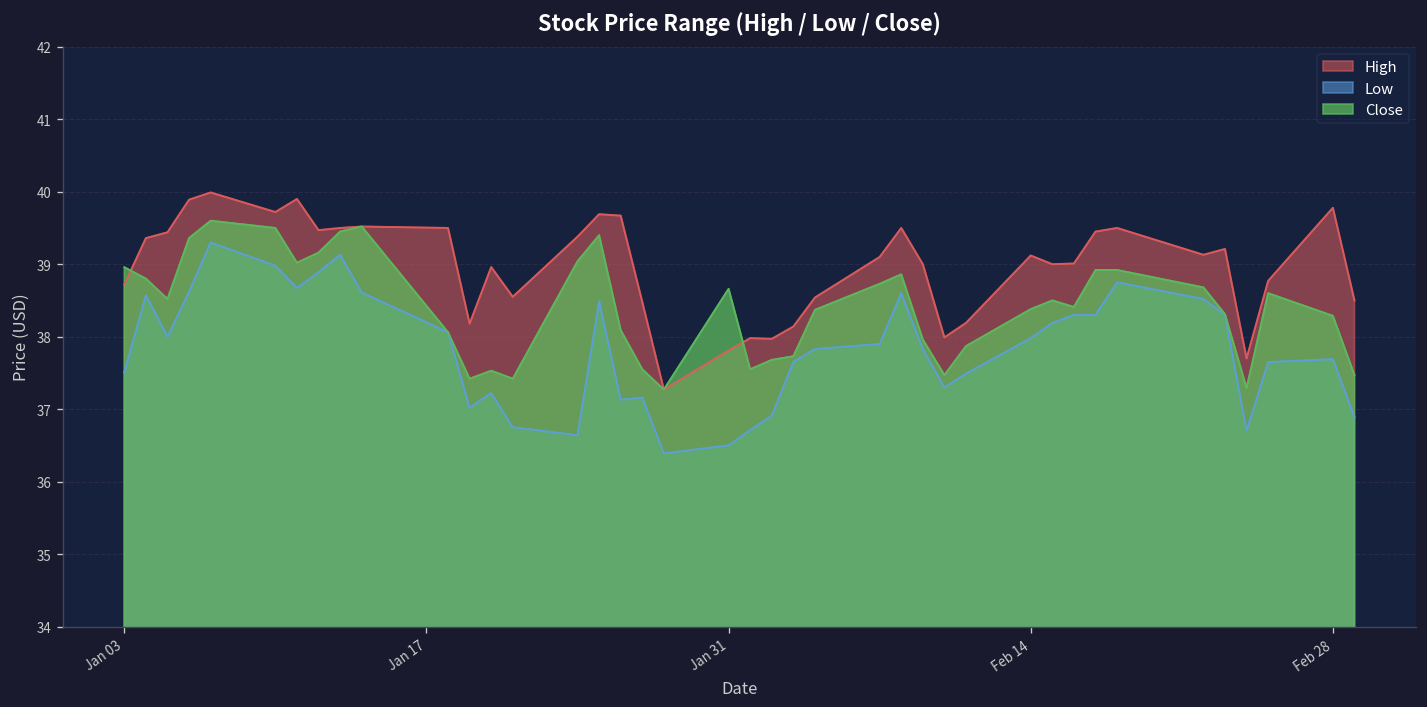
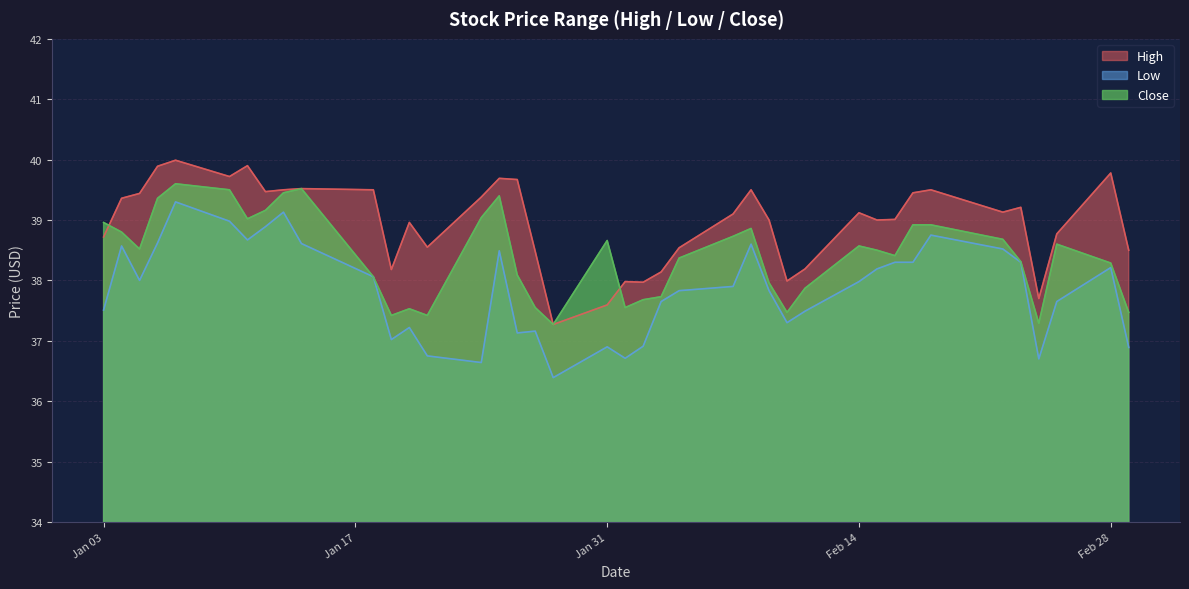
  {
    "High": {
      "Jan 03": 38.7,
-     "Jan 31": 37.8,
+     "Jan 31": 37.6,
      "Feb 14": 39.1,
      "Feb 28": 39.8
    },
    "Low": {
      "Jan 03": 37.5,
-     "Jan 31": 36.5,
+     "Jan 31": 36.9,
      "Feb 14": 38.0,
-     "Feb 28": 37.7
+     "Feb 28": 38.2
    },
    "Close": {
      "Jan 03": 39.0,
      "Jan 31": 38.7,
-     "Feb 14": 38.4,
+     "Feb 14": 38.6,
      "Feb 28": 38.3
    }
  }
